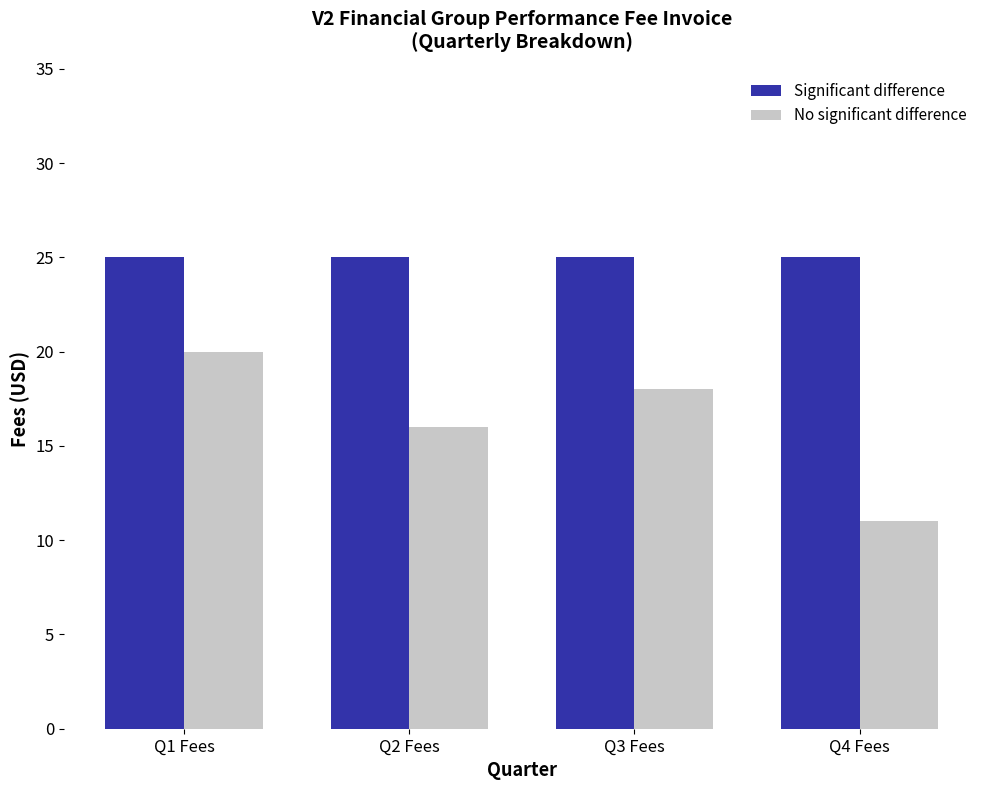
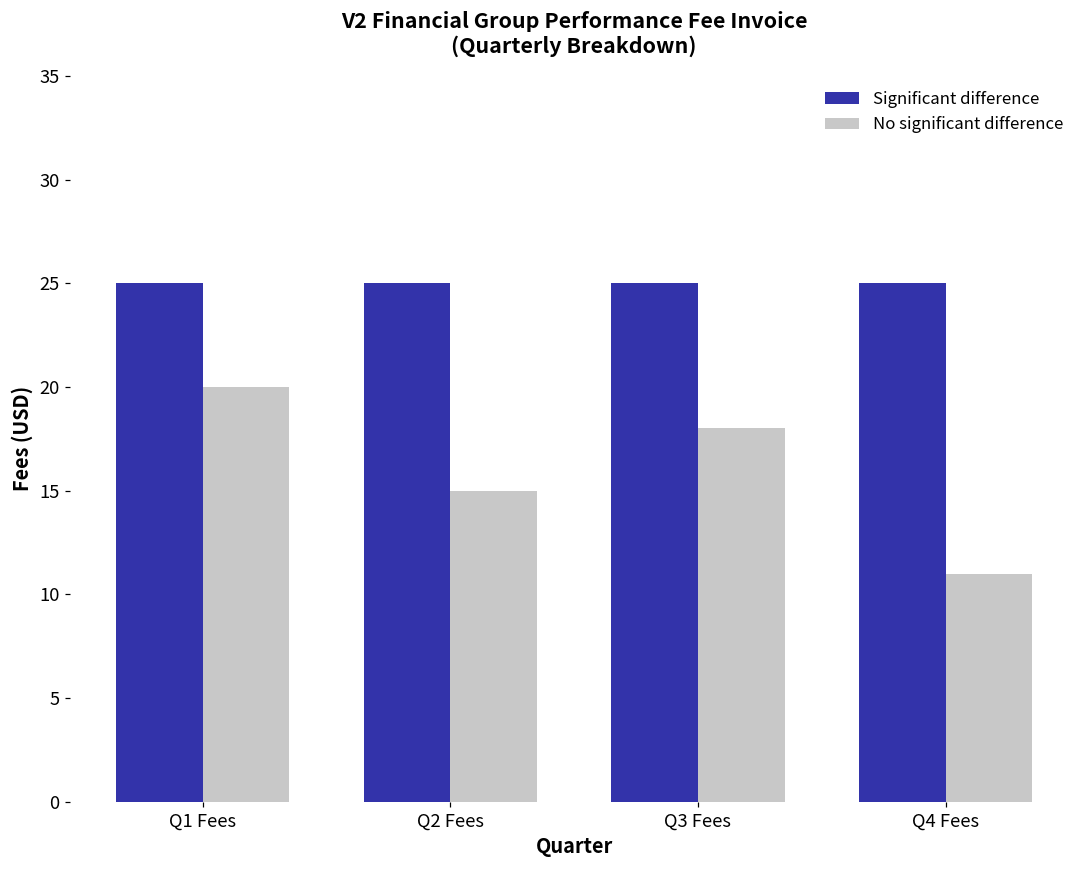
  {
    "Significant difference": {
      "Q1 Fees": 25,
      "Q2 Fees": 25,
      "Q3 Fees": 25,
      "Q4 Fees": 25
    },
    "No significant difference": {
      "Q1 Fees": 20,
-     "Q2 Fees": 16,
+     "Q2 Fees": 15,
      "Q3 Fees": 18,
      "Q4 Fees": 11
    }
  }
